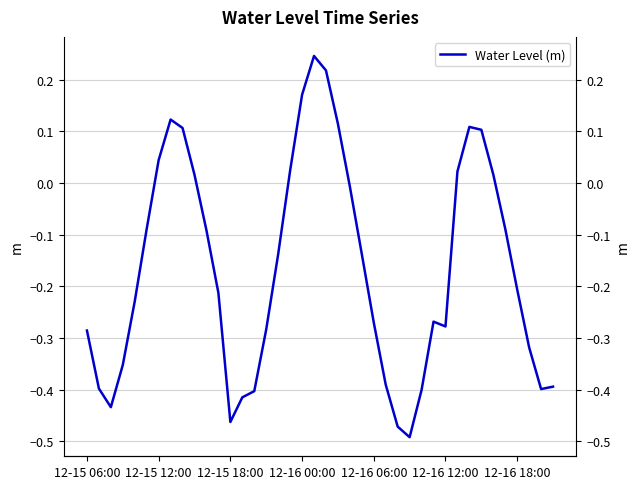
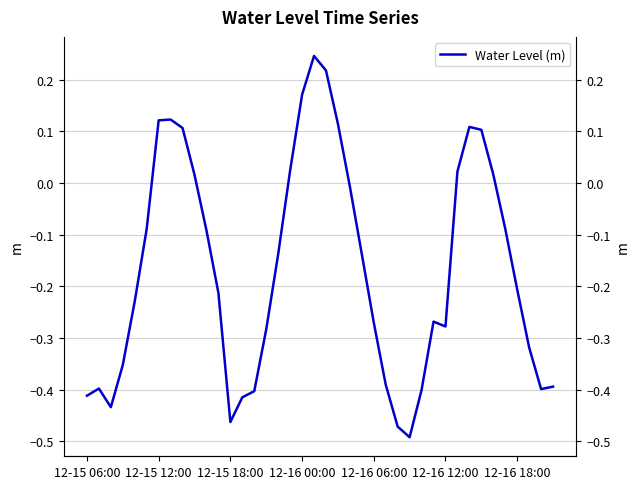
  {
-   "12-15 06:00": -0.29,
-   "12-15 12:00": 0.04,
+   "12-15 06:00": -0.41,
+   "12-15 12:00": 0.12,
    "12-15 18:00": -0.46,
    "12-16 00:00": 0.17,
    "12-16 06:00": -0.27,
    "12-16 12:00": -0.28,
    "12-16 18:00": -0.21
  }
